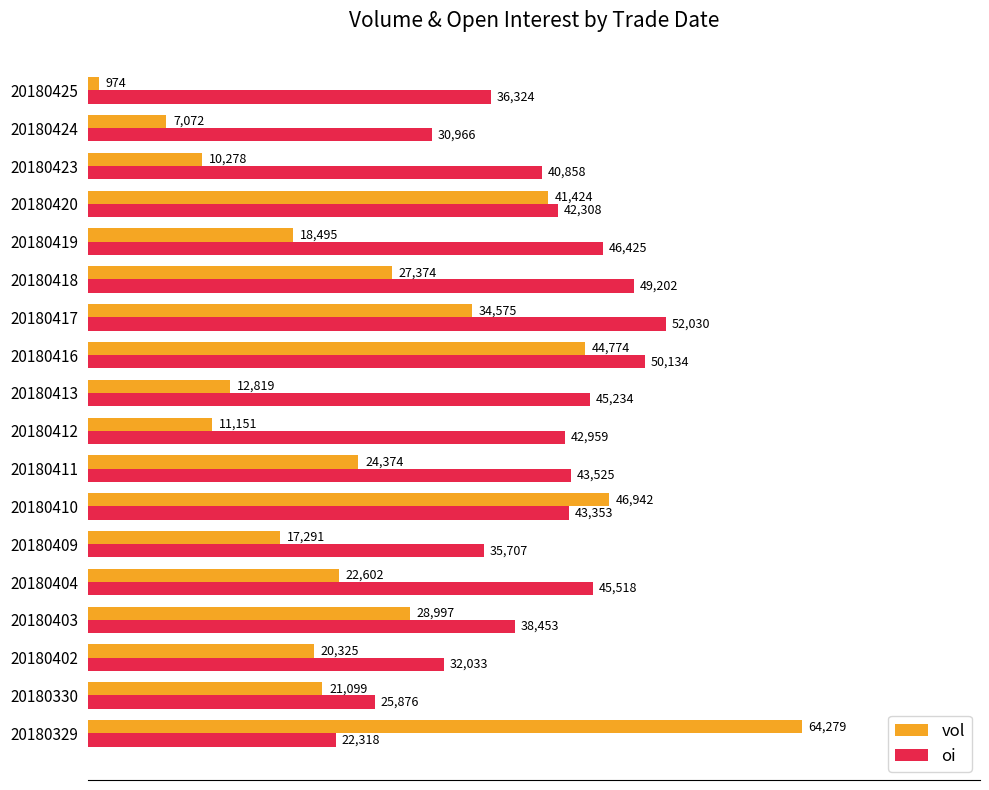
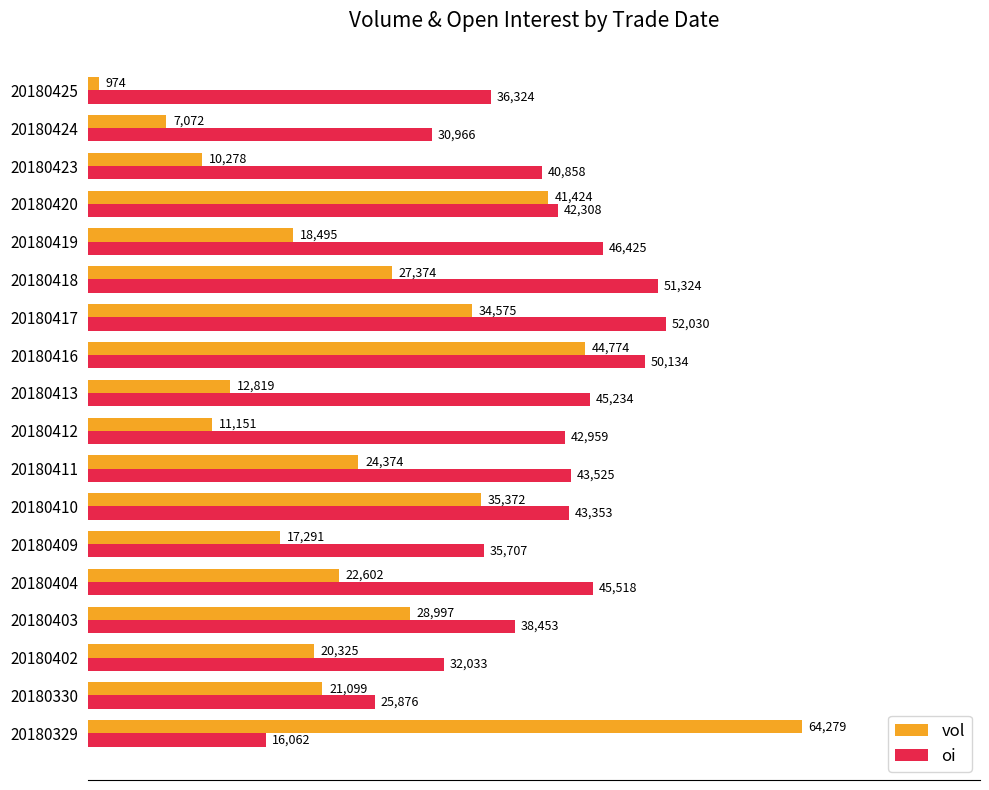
  {
    "vol": {
      "20180425": "974",
      "20180424": "7,072",
      "20180423": "10,278",
      "20180420": "41,424",
      "20180419": "18,495",
      "20180418": "27,374",
      "20180417": "34,575",
      "20180416": "44,774",
      "20180413": "12,819",
      "20180412": "11,151",
      "20180411": "24,374",
-     "20180410": "46,942",
+     "20180410": "35,372",
      "20180409": "17,291",
      "20180404": "22,602",
      "20180403": "28,997",
      "20180402": "20,325",
      "20180330": "21,099",
      "20180329": "64,279"
    },
    "oi": {
      "20180425": "36,324",
      "20180424": "30,966",
      "20180423": "40,858",
      "20180420": "42,308",
      "20180419": "46,425",
-     "20180418": "49,202",
+     "20180418": "51,324",
      "20180417": "52,030",
      "20180416": "50,134",
      "20180413": "45,234",
      "20180412": "42,959",
      "20180411": "43,525",
      "20180410": "43,353",
      "20180409": "35,707",
      "20180404": "45,518",
      "20180403": "38,453",
      "20180402": "32,033",
      "20180330": "25,876",
-     "20180329": "22,318"
+     "20180329": "16,062"
    }
  }
